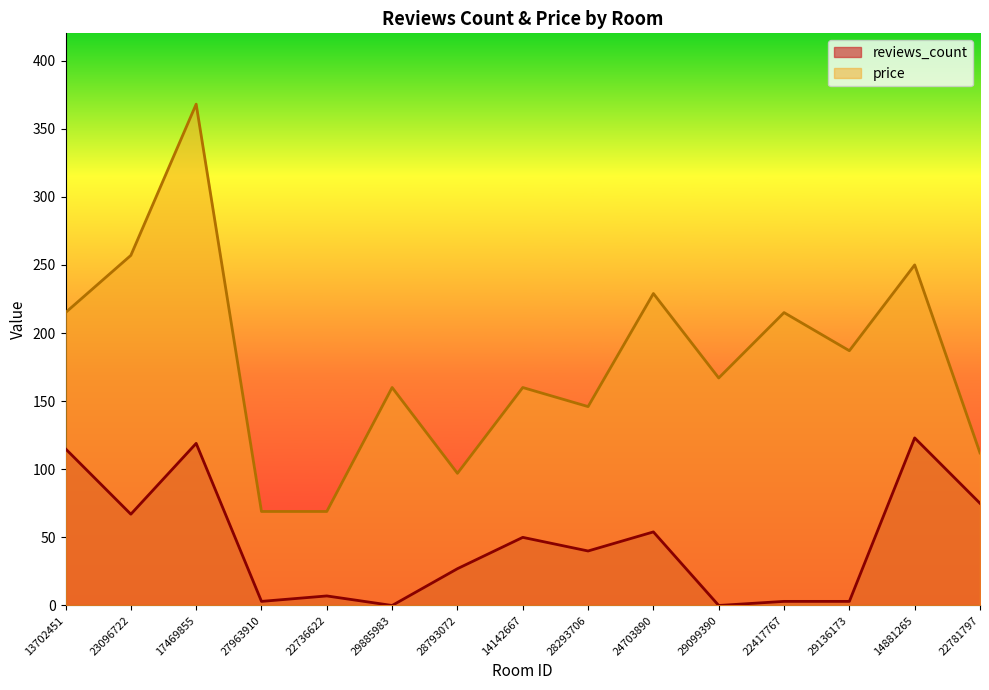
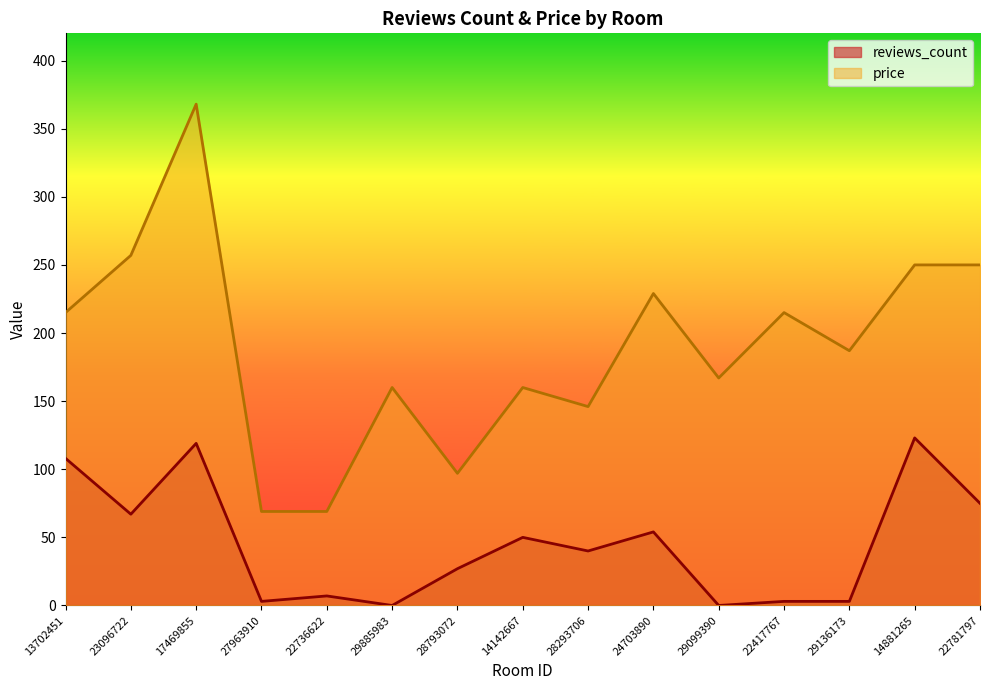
  {
    "reviews_count": {
-     "13702451": 115,
+     "13702451": 108,
      "23096722": 67,
      "17469855": 119,
      "27963910": 3,
      "22736622": 7,
      "29885983": 0,
      "28793072": 27,
      "14142667": 50,
      "28293706": 40,
      "24703890": 54,
      "29099390": 0,
      "22417767": 3,
      "29136173": 3,
      "14881265": 123,
      "22781797": 75
    },
    "price": {
      "13702451": 215,
      "23096722": 257,
      "17469855": 368,
      "27963910": 69,
      "22736622": 69,
      "29885983": 160,
      "28793072": 97,
      "14142667": 160,
      "28293706": 146,
      "24703890": 229,
      "29099390": 167,
      "22417767": 215,
      "29136173": 187,
      "14881265": 250,
-     "22781797": 112
+     "22781797": 250
    }
  }
